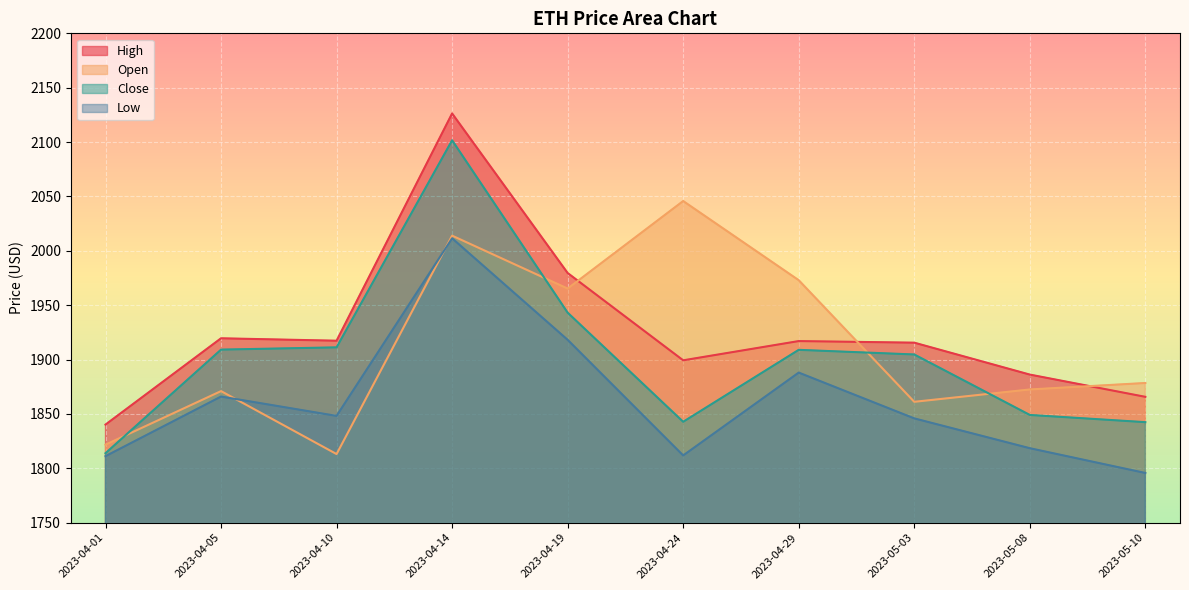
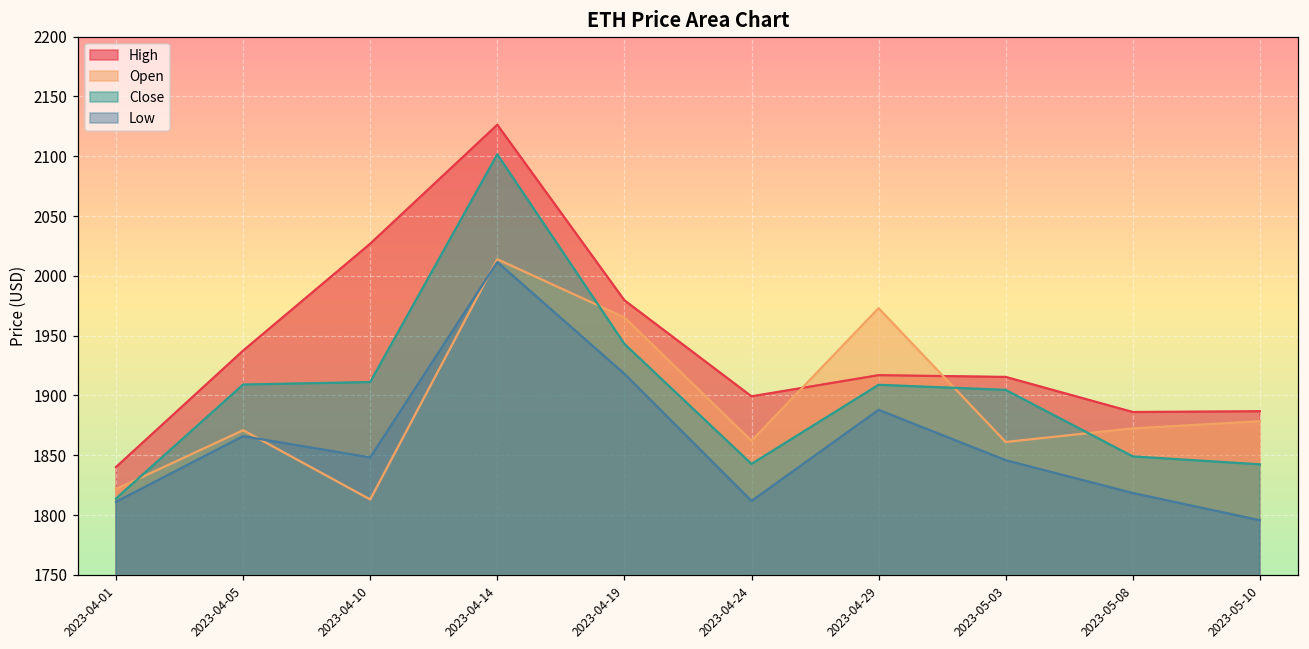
  {
    "High": {
      "2023-04-01": 1840,
-     "2023-04-05": 1920,
-     "2023-04-10": 1917,
+     "2023-04-05": 1937,
+     "2023-04-10": 2027,
      "2023-04-14": 2126,
      "2023-04-19": 1980,
      "2023-04-24": 1899,
      "2023-04-29": 1917,
      "2023-05-03": 1916,
      "2023-05-08": 1886,
-     "2023-05-10": 1866
+     "2023-05-10": 1887
    },
    "Open": {
      "2023-04-01": 1822,
      "2023-04-05": 1871,
      "2023-04-10": 1813,
      "2023-04-14": 2014,
      "2023-04-19": 1965,
-     "2023-04-24": 2046,
+     "2023-04-24": 1862,
      "2023-04-29": 1973,
      "2023-05-03": 1861,
      "2023-05-08": 1872,
      "2023-05-10": 1878
    }
  }
